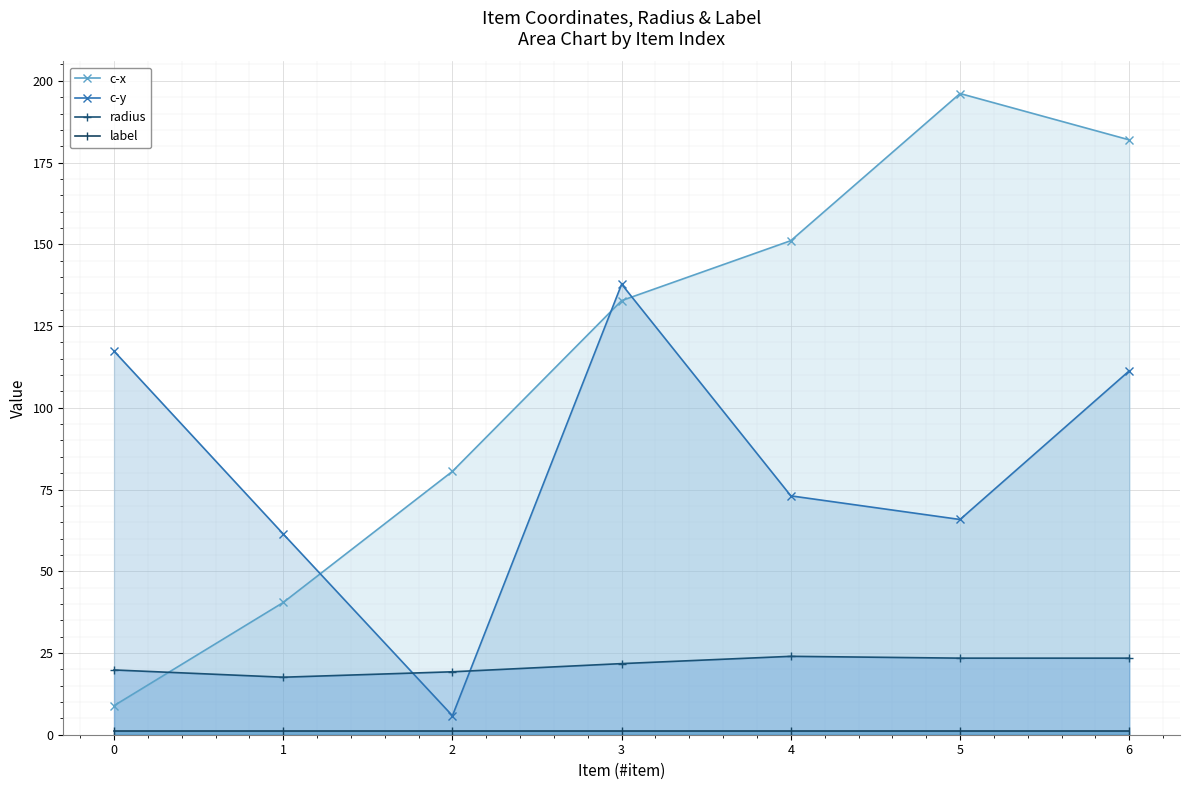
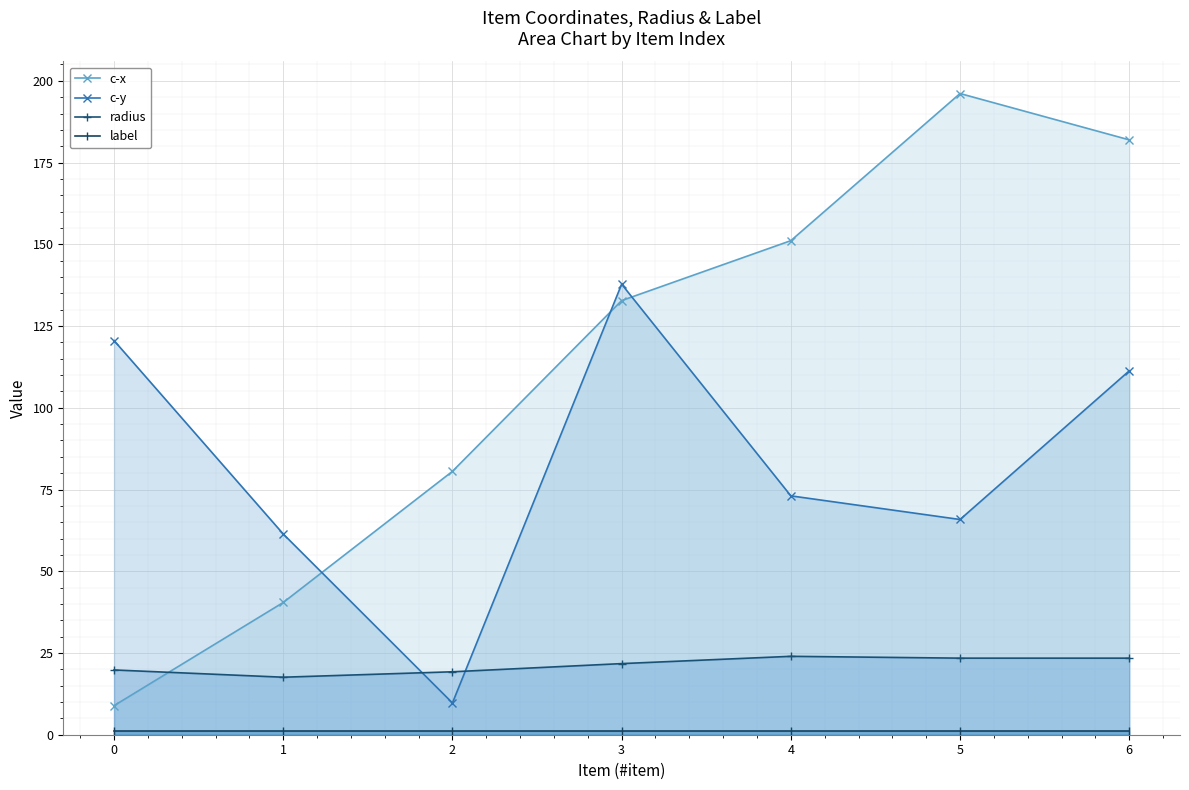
  {
    "c-x": {
      "0": 9,
      "1": 40,
      "2": 81,
      "3": 133,
      "4": 151,
      "5": 196,
      "6": 182
    },
    "c-y": {
-     "0": 117,
+     "0": 121,
      "1": 61,
-     "2": 6,
+     "2": 10,
      "3": 138,
      "4": 73,
      "5": 66,
      "6": 111
    }
  }
